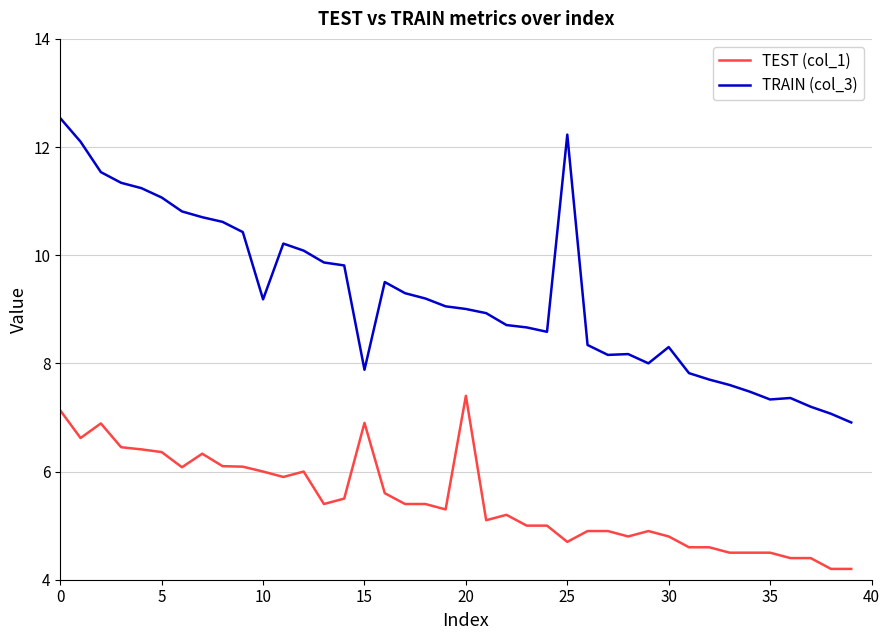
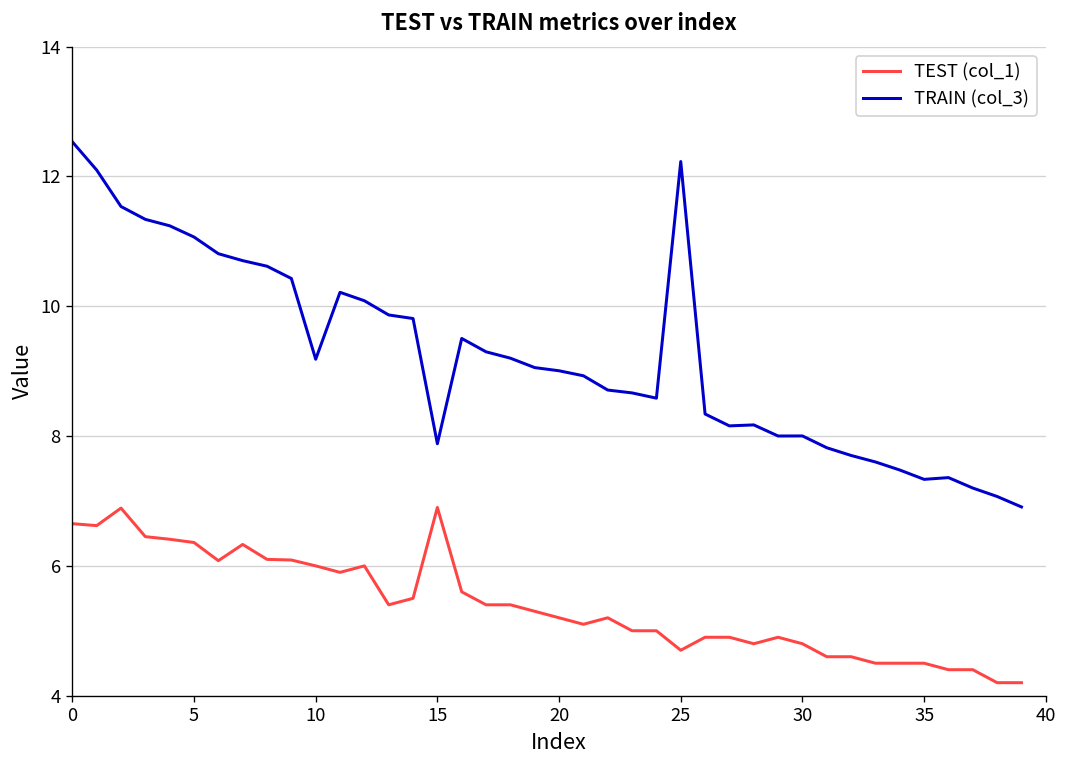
  {
    "TEST (col_1)": {
-     "0": 7.1,
+     "0": 6.7,
      "5": 6.4,
      "10": 6.0,
      "15": 6.9,
-     "20": 7.4,
+     "20": 5.2,
      "25": 4.7,
      "30": 4.8,
      "35": 4.5
    },
    "TRAIN (col_3)": {
      "0": 12.5,
      "5": 11.1,
      "10": 9.2,
      "15": 7.9,
      "20": 9.0,
      "25": 12.2,
-     "30": 8.3,
+     "30": 8.0,
      "35": 7.3
    }
  }
